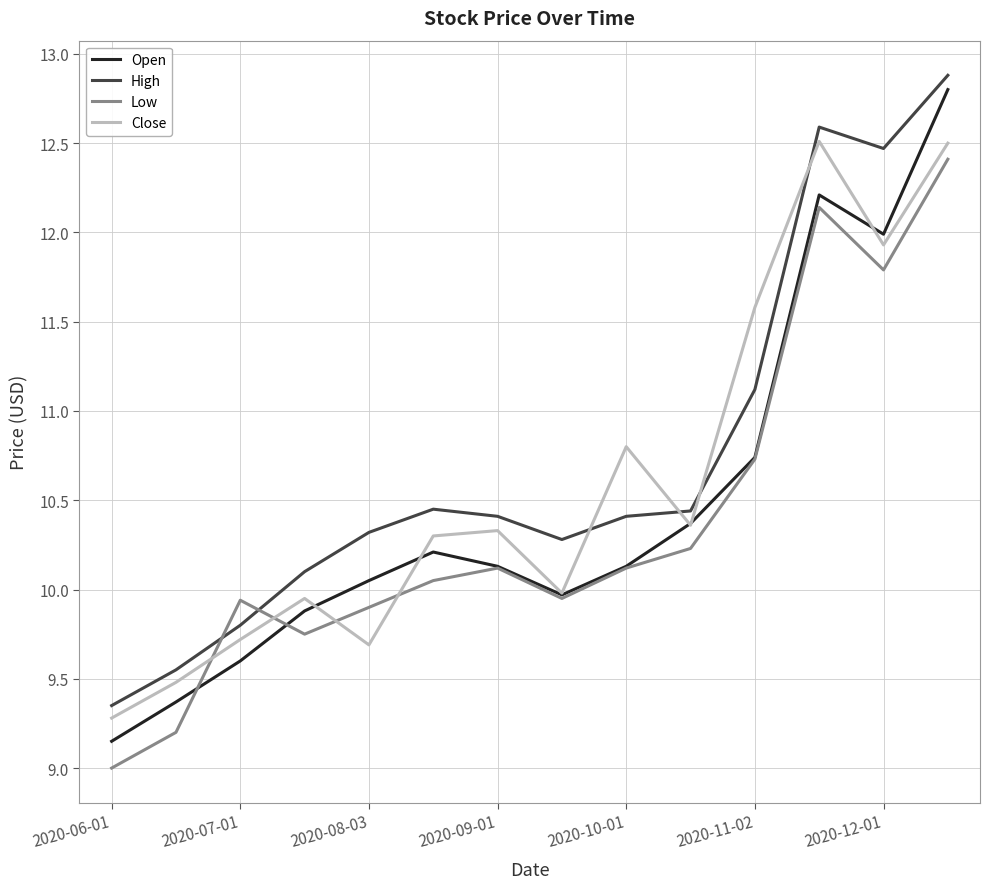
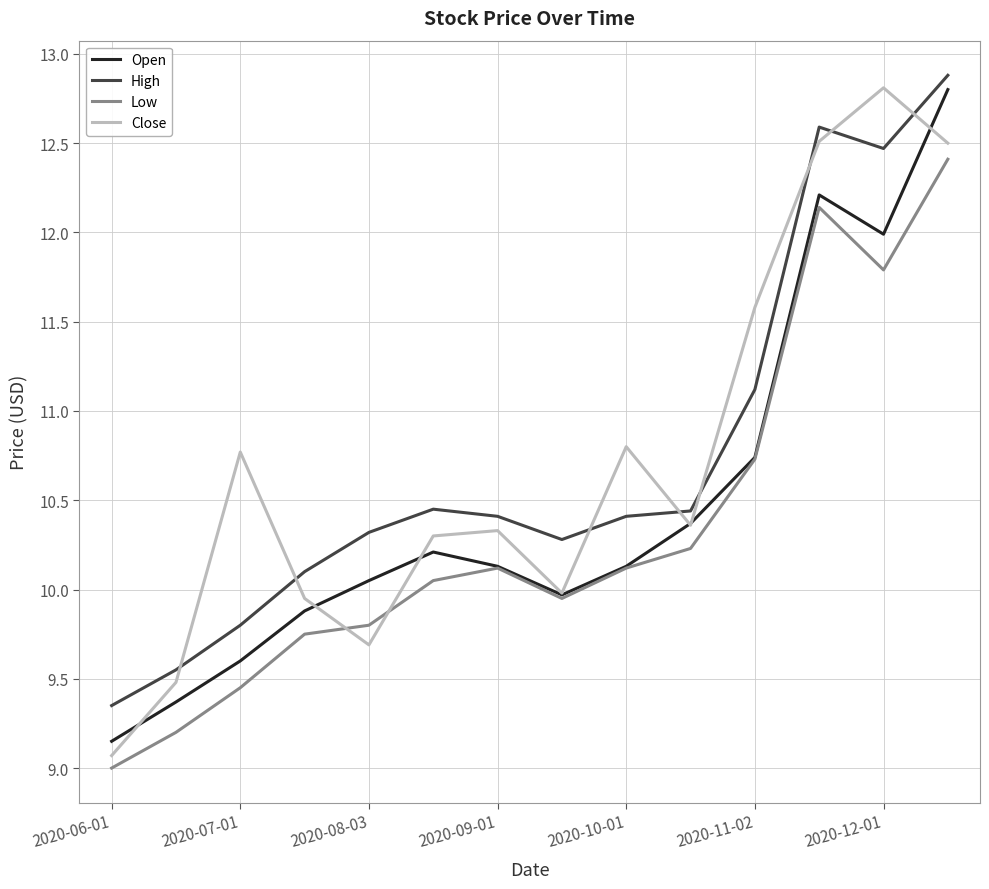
  {
    "Low": {
      "2020-06-01": 9.00,
-     "2020-07-01": 9.94,
-     "2020-08-03": 9.9,
+     "2020-07-01": 9.45,
+     "2020-08-03": 9.8,
      "2020-12-01": 11.79
    },
    "Close": {
-     "2020-06-01": 9.28,
-     "2020-07-01": 9.72,
+     "2020-06-01": 9.07,
+     "2020-07-01": 10.77,
      "2020-08-03": 9.69,
      "2020-09-01": 10.33,
      "2020-10-01": 10.80,
      "2020-11-02": 11.58,
-     "2020-12-01": 11.93
+     "2020-12-01": 12.81
    }
  }
